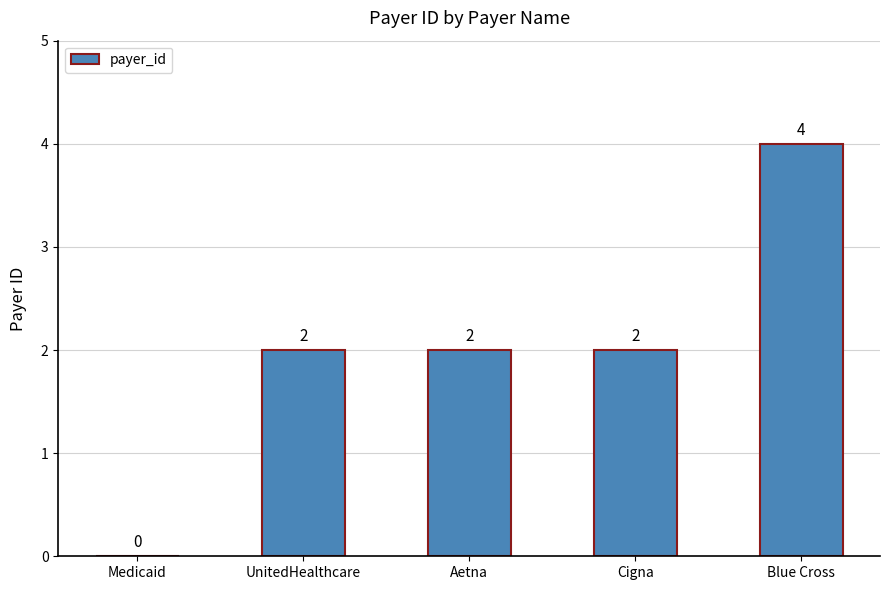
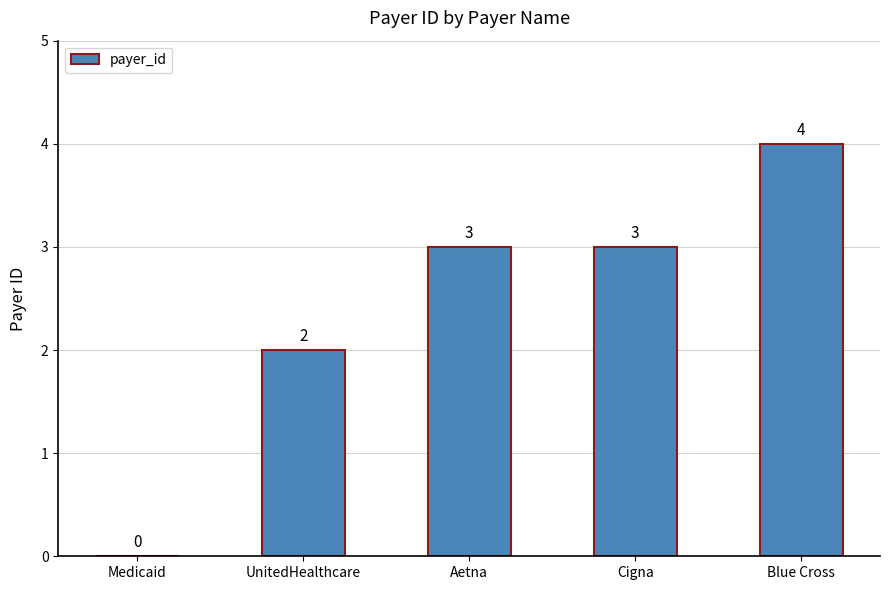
  {
    "Medicaid": 0,
    "UnitedHealthcare": 2,
-   "Aetna": 2,
-   "Cigna": 2,
+   "Aetna": 3,
+   "Cigna": 3,
    "Blue Cross": 4
  }
